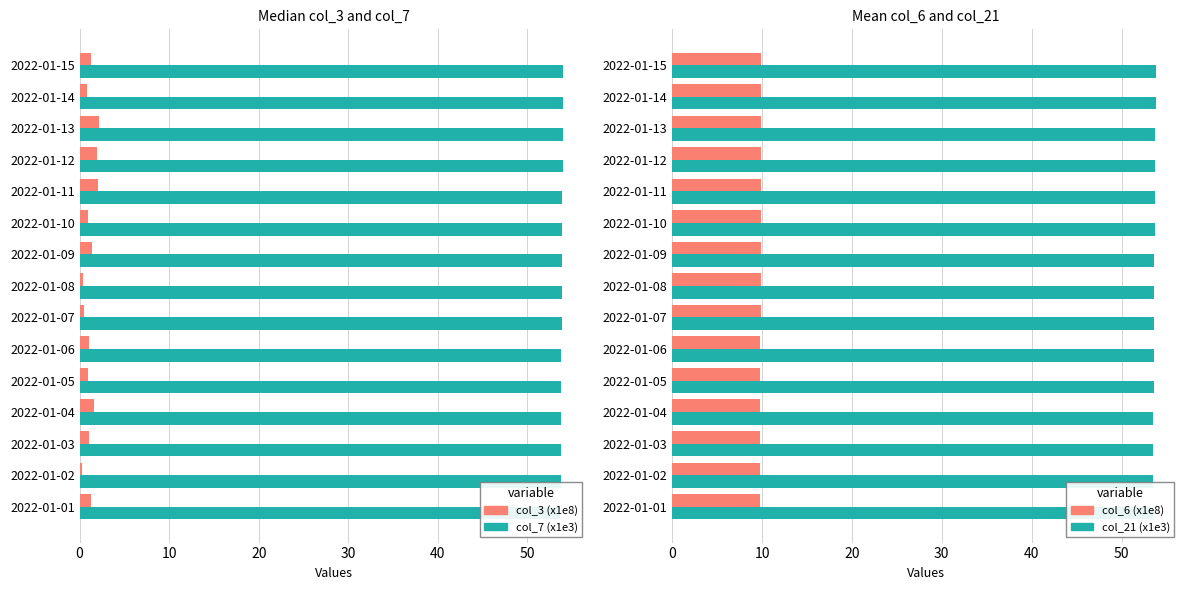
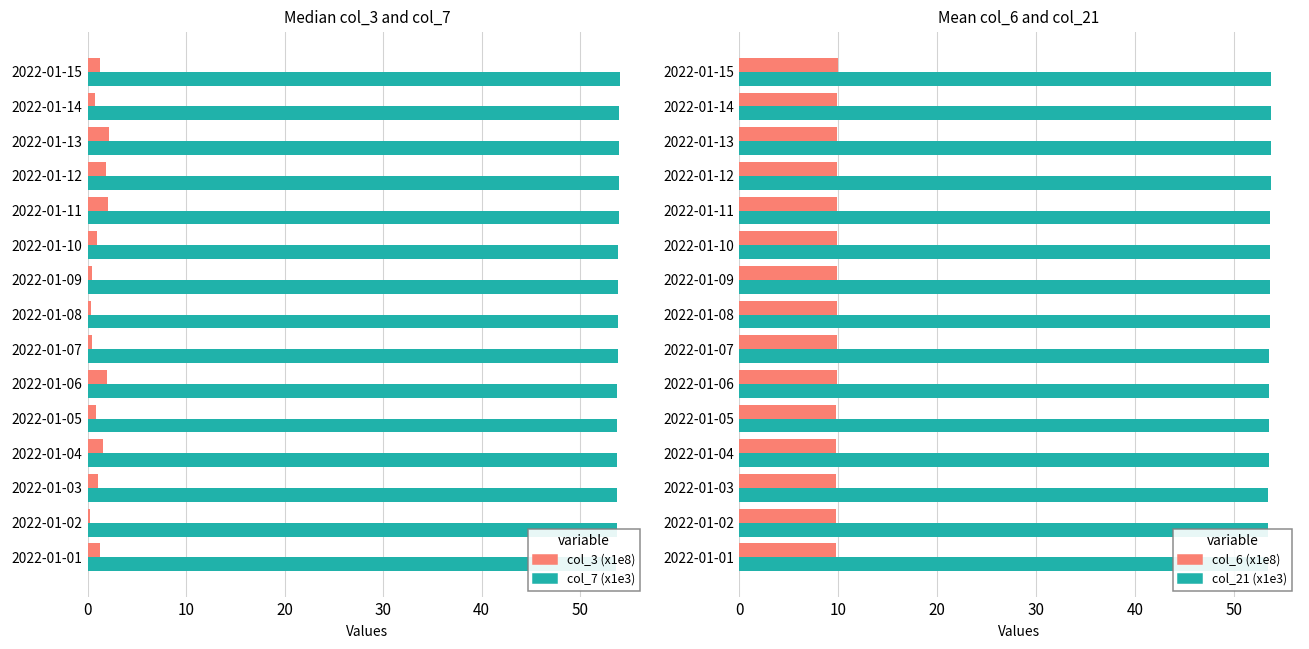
  {
    "Median col_3 and col_7": {
      "col_3 (x1e8)": {
        "2022-01-15": 1,
        "2022-01-14": 1,
        "2022-01-13": 2,
        "2022-01-12": 2,
        "2022-01-11": 2,
        "2022-01-10": 1,
-       "2022-01-09": 1,
+       "2022-01-09": 0,
        "2022-01-08": 0,
        "2022-01-07": 0,
-       "2022-01-06": 1,
+       "2022-01-06": 2,
        "2022-01-05": 1,
        "2022-01-04": 2,
        "2022-01-03": 1,
        "2022-01-01": 1
      },
      "col_7 (x1e3)": {
        "2022-01-15": 54,
        "2022-01-14": 54,
        "2022-01-13": 54,
        "2022-01-12": 54,
        "2022-01-11": 54,
        "2022-01-10": 54,
        "2022-01-09": 54,
        "2022-01-08": 54,
        "2022-01-07": 54,
        "2022-01-06": 54,
        "2022-01-05": 54,
        "2022-01-04": 54,
        "2022-01-03": 54,
        "2022-01-02": 54
      }
    },
    "Mean col_6 and col_21": {
      "col_6 (x1e8)": {
        "2022-01-15": 10,
        "2022-01-14": 10,
        "2022-01-13": 10,
        "2022-01-12": 10,
        "2022-01-11": 10,
        "2022-01-10": 10,
        "2022-01-09": 10,
        "2022-01-08": 10,
        "2022-01-07": 10,
        "2022-01-06": 10,
        "2022-01-05": 10,
        "2022-01-04": 10,
        "2022-01-03": 10,
        "2022-01-02": 10,
        "2022-01-01": 10
      },
      "col_21 (x1e3)": {
        "2022-01-15": 54,
        "2022-01-14": 54,
        "2022-01-13": 54,
        "2022-01-12": 54,
        "2022-01-11": 54,
        "2022-01-10": 54,
        "2022-01-09": 54,
        "2022-01-08": 54,
        "2022-01-07": 54,
        "2022-01-06": 54,
        "2022-01-05": 54,
        "2022-01-04": 54,
        "2022-01-03": 54,
        "2022-01-02": 54
      }
    }
  }
